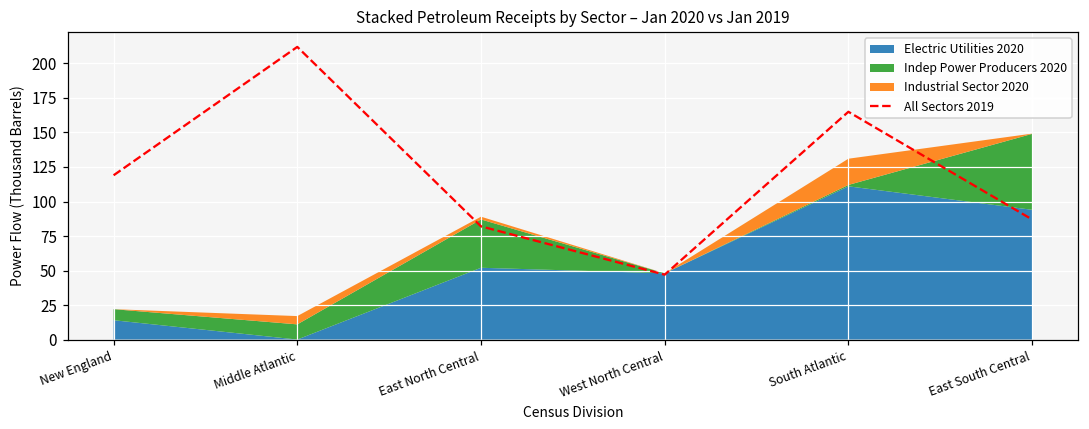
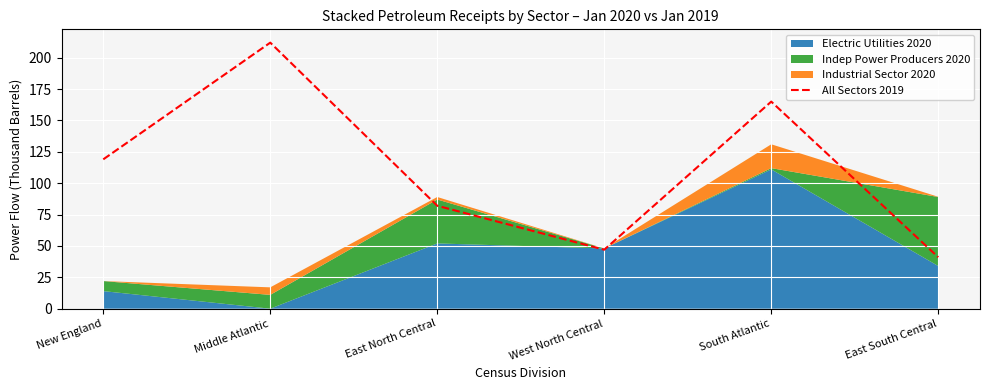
  {
    "All Sectors 2019": {
      "New England": 119,
      "Middle Atlantic": 212,
      "East North Central": 82,
      "South Atlantic": 165,
-     "East South Central": 87
+     "East South Central": 41
    },
    "Electric Utilities 2020": {
      "New England": 14,
      "Middle Atlantic": 0,
      "East North Central": 52,
-     "East South Central": 94
+     "East South Central": 34
    },
    "Indep Power Producers 2020": {
      "Middle Atlantic": 11
    },
    "Industrial Sector 2020": {
      "Middle Atlantic": 6,
      "South Atlantic": 19
    }
  }
